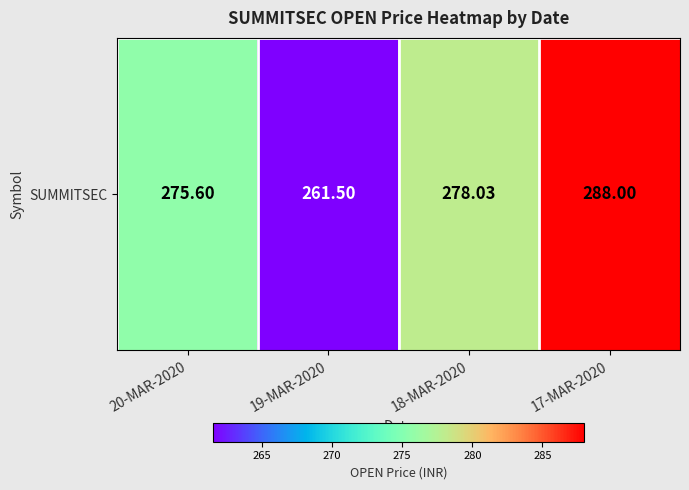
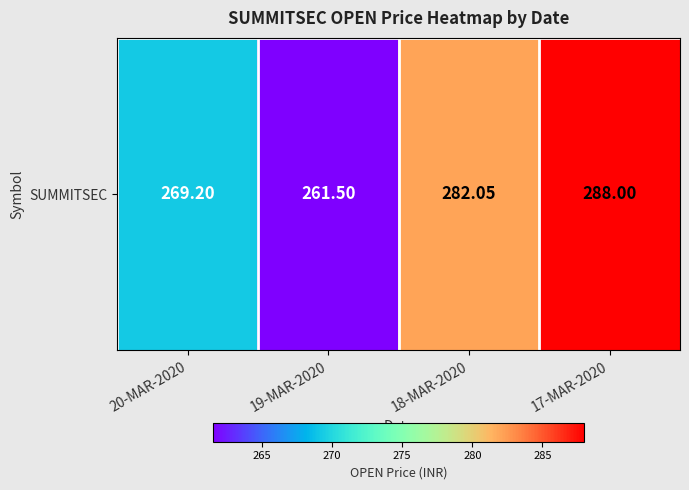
  {
    "SUMMITSEC": {
-     "20-MAR-2020": 275.60,
+     "20-MAR-2020": 269.20,
      "19-MAR-2020": 261.50,
-     "18-MAR-2020": 278.03,
+     "18-MAR-2020": 282.05,
      "17-MAR-2020": 288.00
    }
  }
